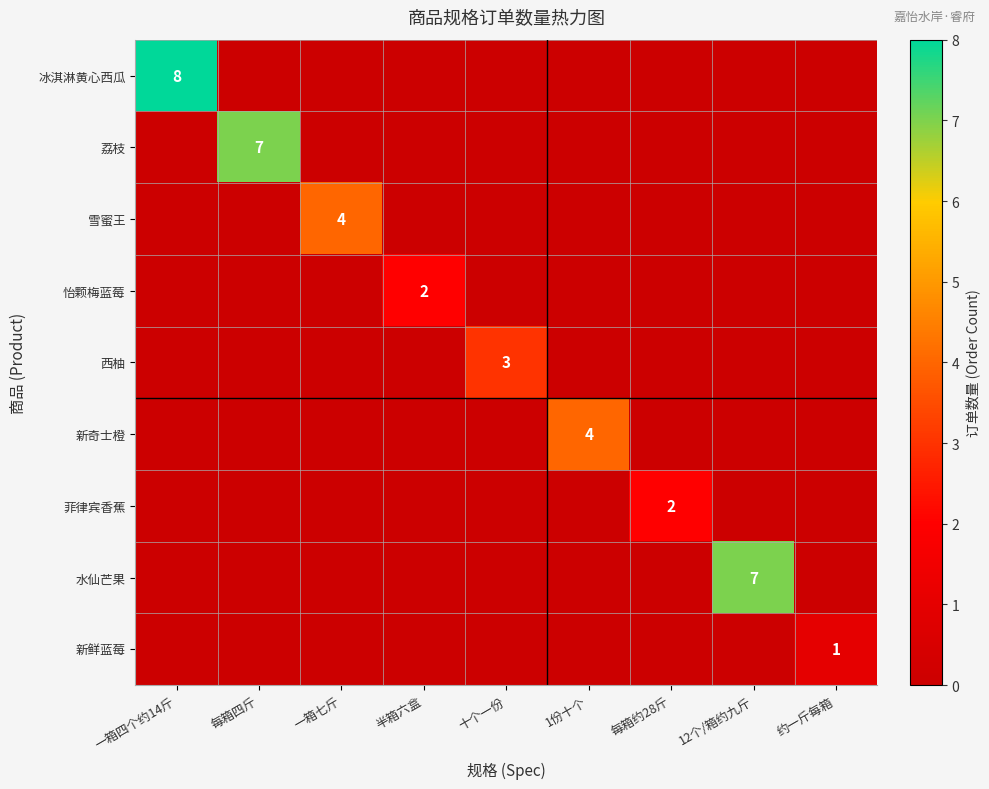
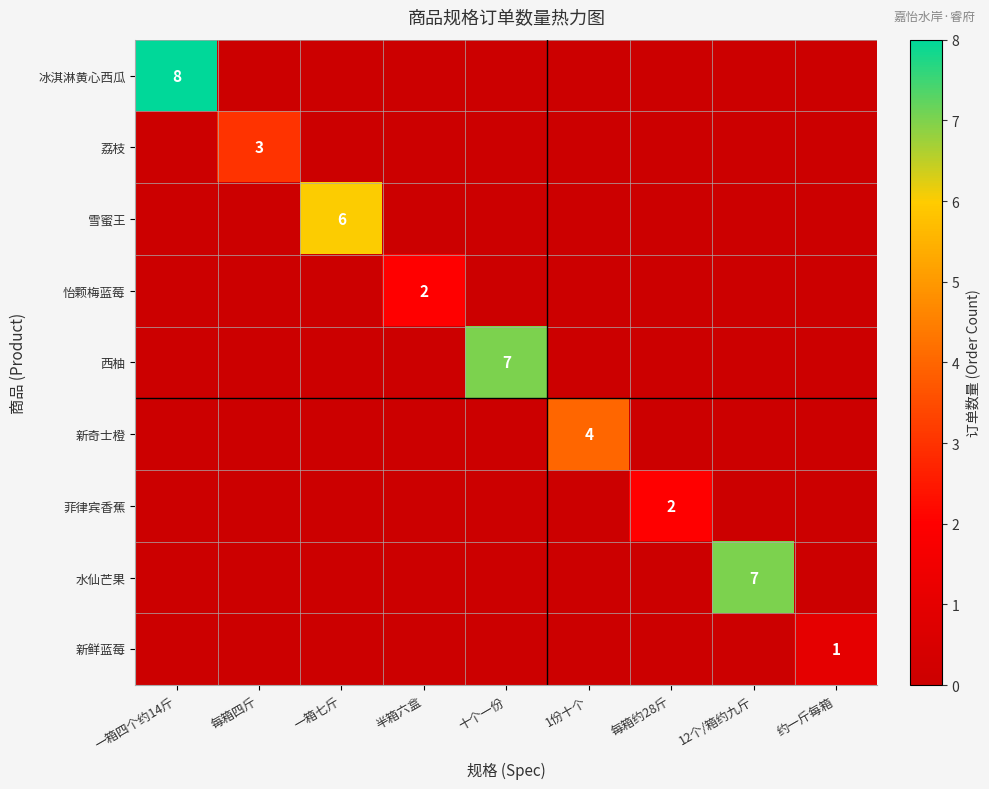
  {
    "冰淇淋黄心西瓜": {
      "一箱四个约14斤": 8
    },
    "荔枝": {
-     "每箱四斤": 7
+     "每箱四斤": 3
    },
    "雪蜜王": {
-     "一箱七斤": 4
+     "一箱七斤": 6
    },
    "怡颗梅蓝莓": {
      "半箱六盒": 2
    },
    "西柚": {
-     "十个一份": 3
+     "十个一份": 7
    },
    "新奇士橙": {
      "1份十个": 4
    },
    "菲律宾香蕉": {
      "每箱约28斤": 2
    },
    "水仙芒果": {
      "12个/箱约九斤": 7
    },
    "新鲜蓝莓": {
      "约一斤每箱": 1
    }
  }
